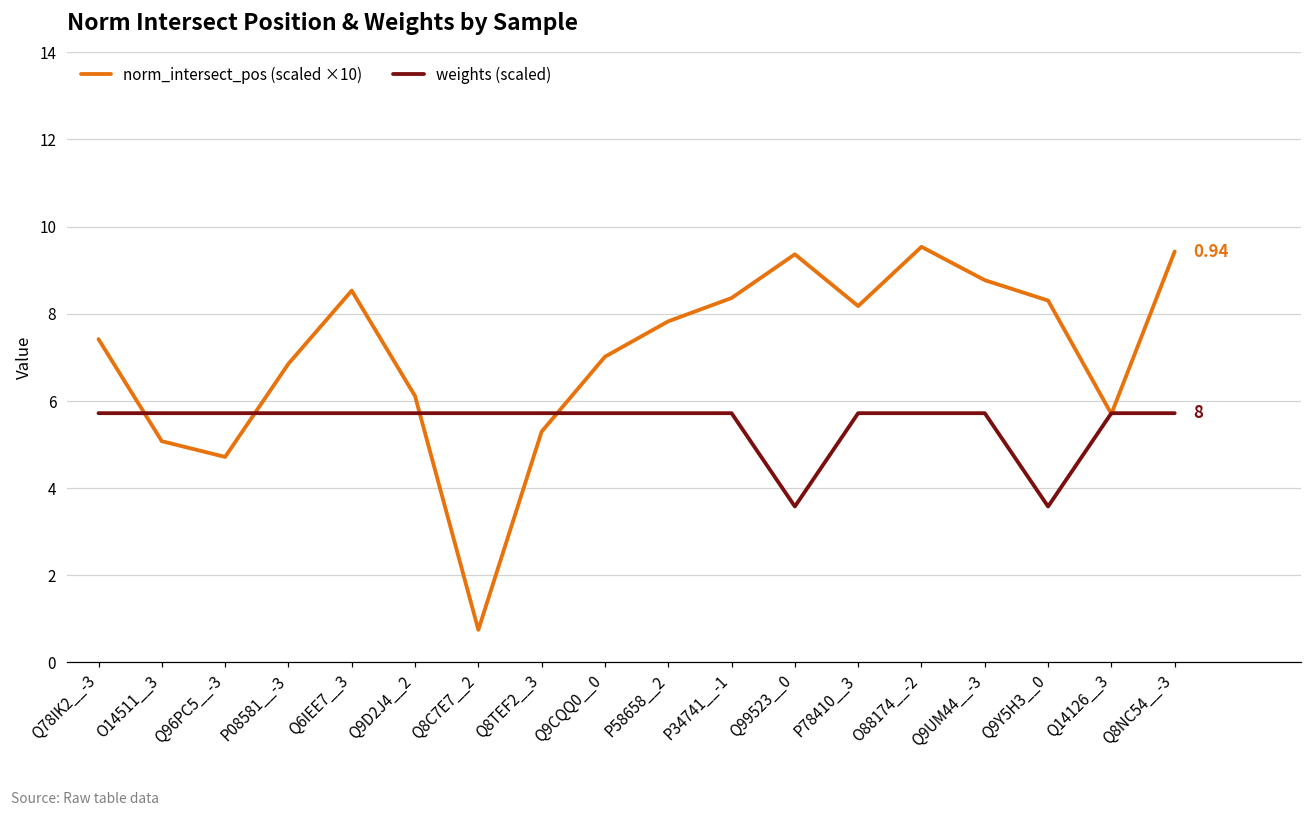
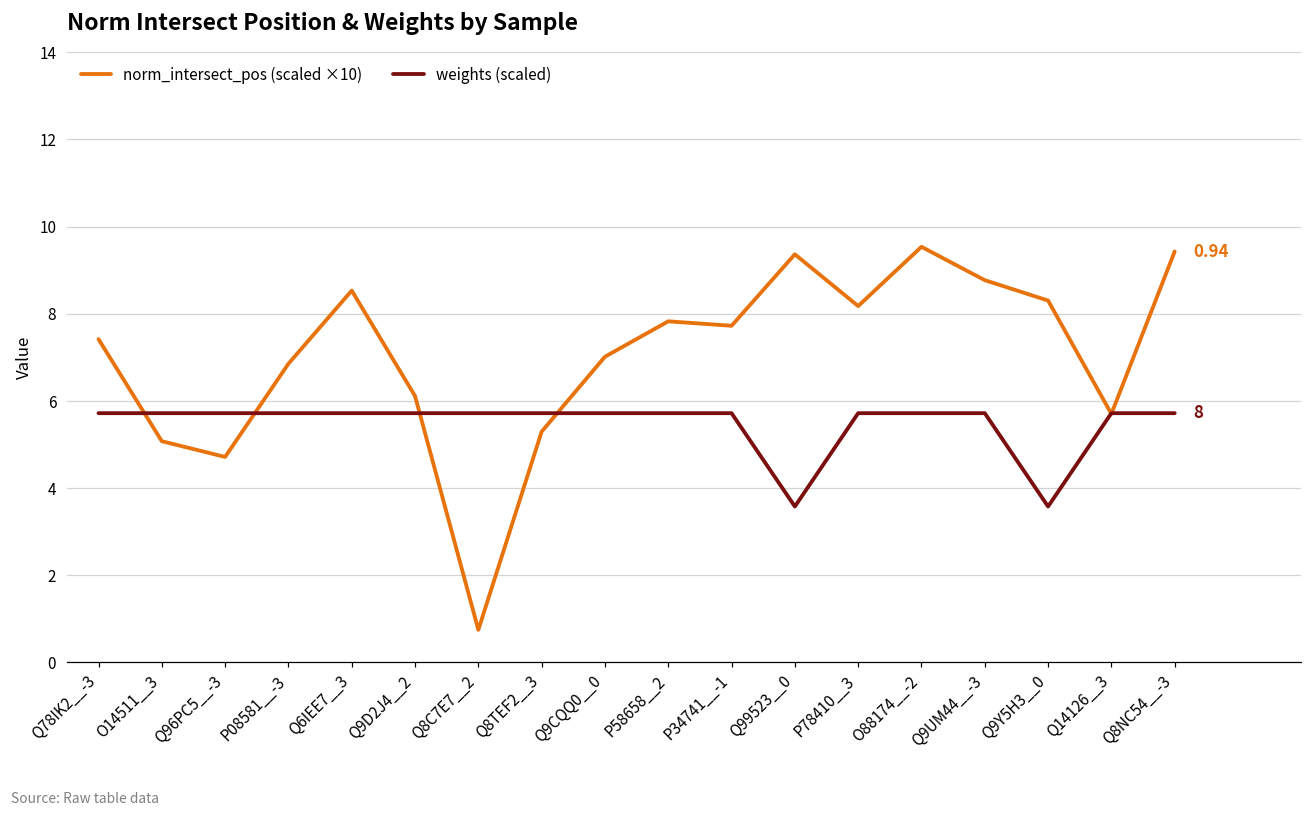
  {
    "norm_intersect_pos (scaled ×10)": {
      "Q78IK2__-3": 7.4,
      "O14511__3": 5.1,
      "Q96PC5__-3": 4.7,
      "P08581__-3": 6.8,
      "Q6IEE7__3": 8.5,
      "Q9D2J4__2": 6.1,
      "Q8C7E7__2": 0.7,
      "Q8TEF2__3": 5.3,
      "Q9CQQ0__0": 7.0,
      "P58658__2": 7.8,
-     "P34741__-1": 8.4,
+     "P34741__-1": 7.7,
      "Q99523__0": 9.4,
      "P78410__3": 8.2,
      "O88174__-2": 9.5,
      "Q9UM44__-3": 8.8,
      "Q9Y5H3__0": 8.3
    },
    "weights (scaled)": {
      "Q78IK2__-3": 5.7,
      "O14511__3": 5.7,
      "Q96PC5__-3": 5.7,
      "P08581__-3": 5.7,
      "Q6IEE7__3": 5.7,
      "Q9D2J4__2": 5.7,
      "Q8C7E7__2": 5.7,
      "Q8TEF2__3": 5.7,
      "Q9CQQ0__0": 5.7,
      "P58658__2": 5.7,
      "P34741__-1": 5.7,
      "Q99523__0": 3.6,
      "P78410__3": 5.7,
      "O88174__-2": 5.7,
      "Q9UM44__-3": 5.7,
      "Q9Y5H3__0": 3.6
    }
  }
